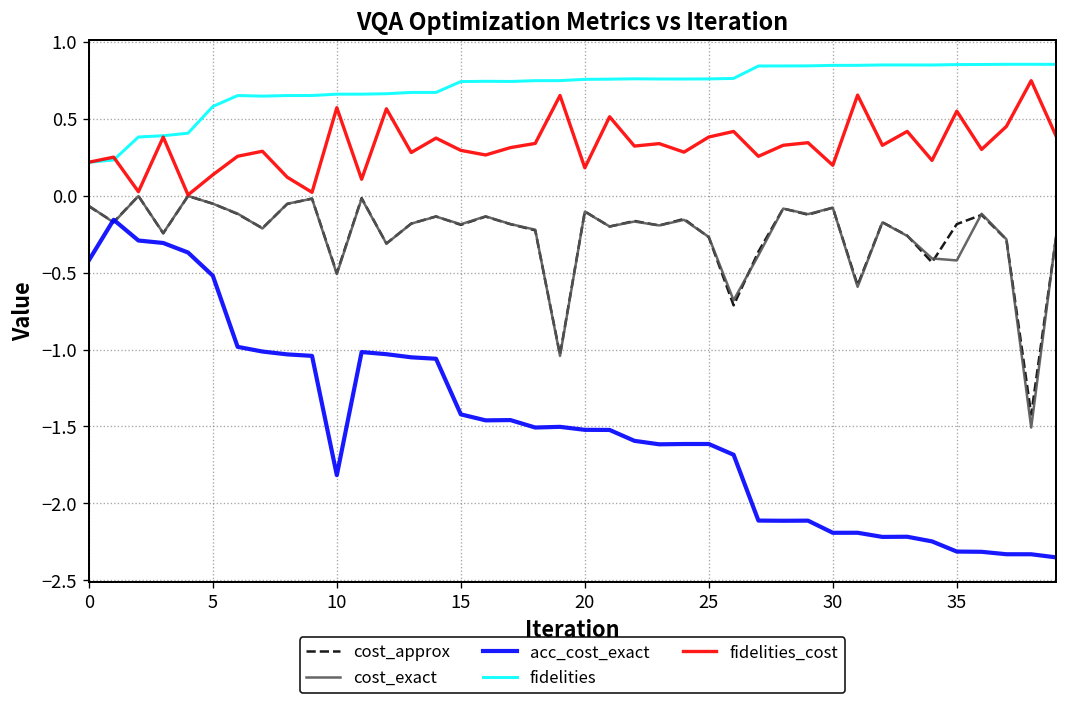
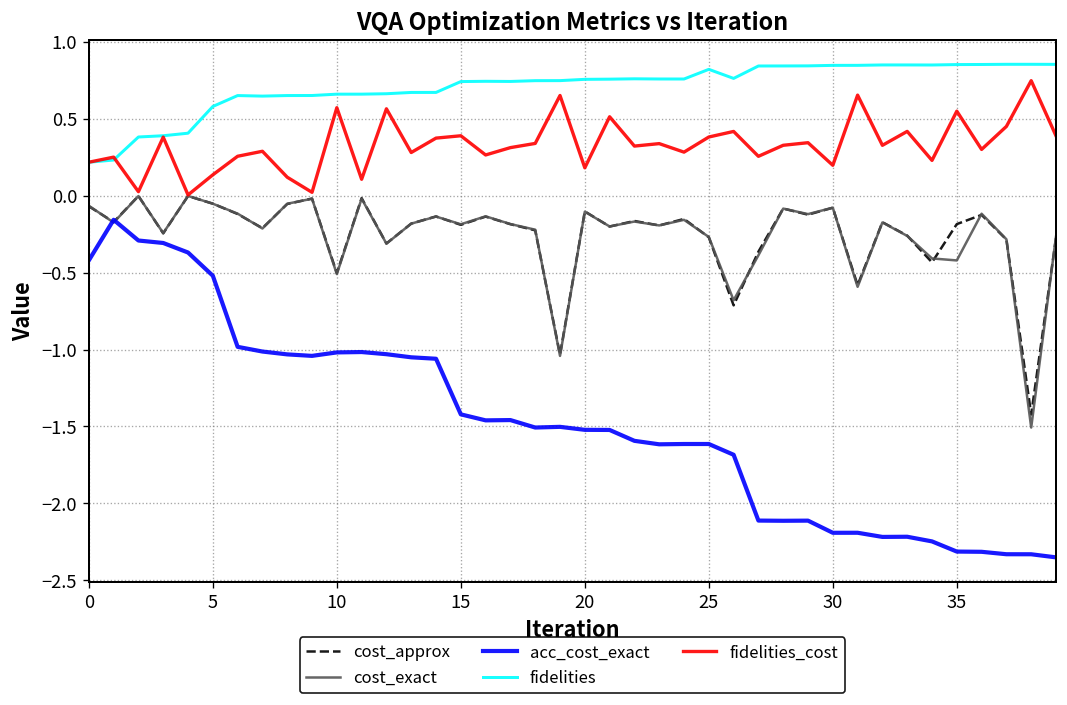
  {
    "cost_approx": {
      "35": -0.19
    },
    "cost_exact": {
      "35": -0.42
    },
    "acc_cost_exact": {
      "0": -0.42,
      "5": -0.52,
-     "10": -1.82,
+     "10": -1.02,
      "15": -1.42,
      "20": -1.52,
      "25": -1.61,
      "30": -2.19,
      "35": -2.31
    },
    "fidelities": {
      "5": 0.58,
      "10": 0.66,
      "15": 0.74,
      "20": 0.75,
-     "25": 0.76,
+     "25": 0.82,
      "30": 0.85,
      "35": 0.85
    },
    "fidelities_cost": {
      "5": 0.13,
      "10": 0.57,
-     "15": 0.29,
+     "15": 0.39,
      "20": 0.18,
      "25": 0.38,
      "30": 0.20,
      "35": 0.55
    }
  }
